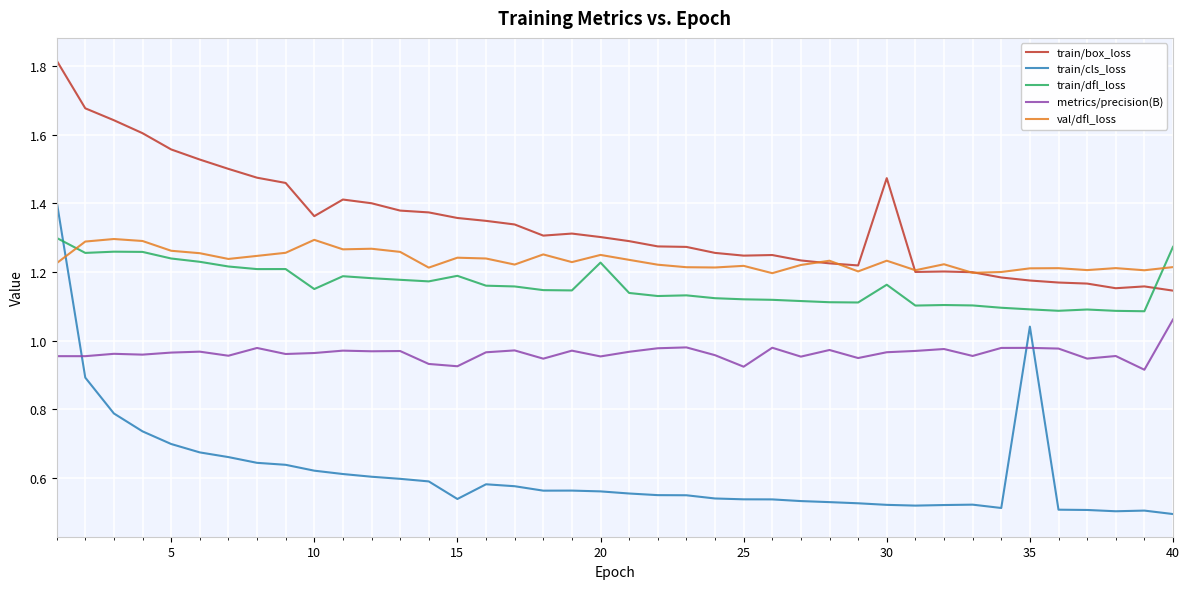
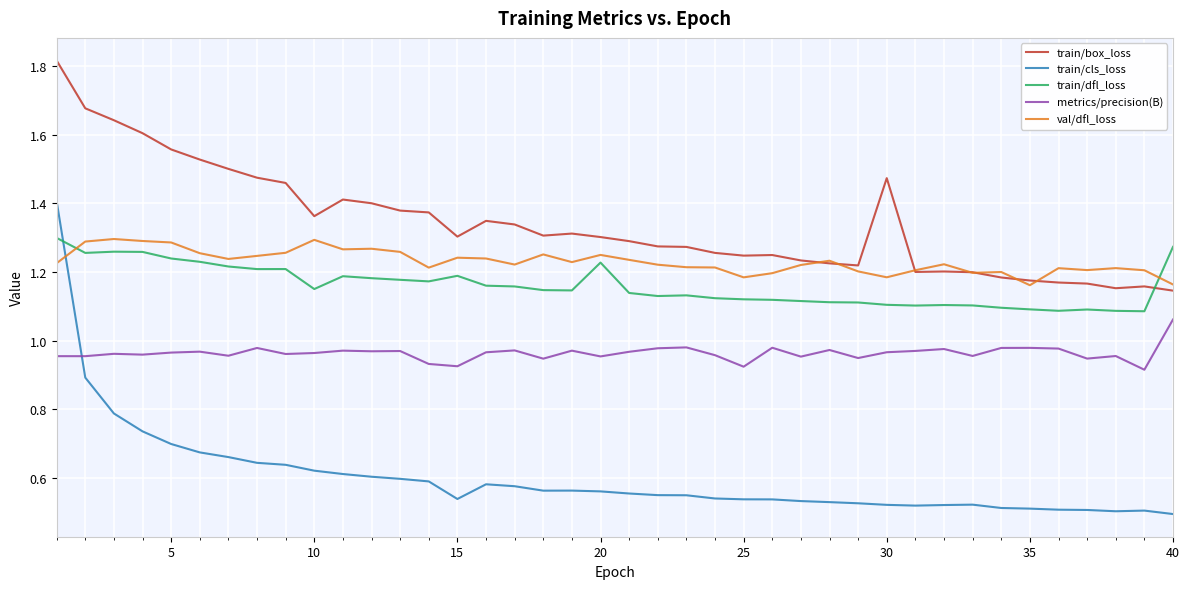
  {
    "train/box_loss": {
      "5": 1.56,
      "10": 1.36,
-     "15": 1.36,
+     "15": 1.30,
      "20": 1.30,
      "25": 1.25,
      "30": 1.47,
      "35": 1.18,
      "40": 1.15
    },
    "train/cls_loss": {
      "5": 0.70,
      "10": 0.62,
      "15": 0.54,
      "20": 0.56,
      "25": 0.54,
      "30": 0.52,
-     "35": 1.04,
+     "35": 0.51,
      "40": 0.49
    },
    "train/dfl_loss": {
      "5": 1.24,
      "10": 1.15,
      "15": 1.19,
      "20": 1.23,
      "25": 1.12,
-     "30": 1.16,
+     "30": 1.10,
      "35": 1.09,
      "40": 1.27
    },
    "metrics/precision(B)": {
      "5": 0.97,
      "10": 0.96,
      "15": 0.93,
      "20": 0.95,
      "25": 0.92,
      "30": 0.97,
      "35": 0.98,
      "40": 1.06
    },
    "val/dfl_loss": {
-     "5": 1.26,
+     "5": 1.29,
      "10": 1.29,
      "15": 1.24,
      "20": 1.25,
-     "25": 1.22,
-     "30": 1.23,
-     "35": 1.21,
-     "40": 1.21
+     "25": 1.18,
+     "30": 1.18,
+     "35": 1.16,
+     "40": 1.16
    }
  }
